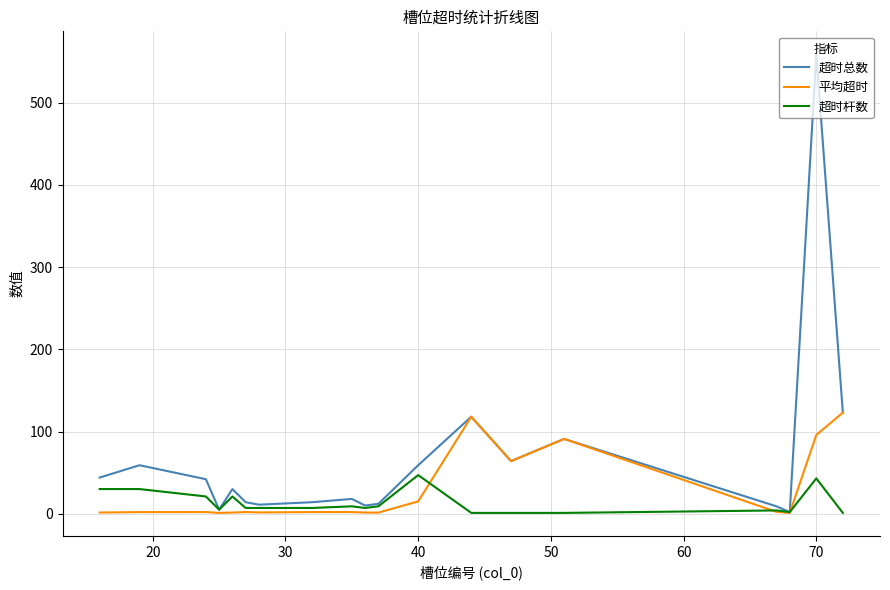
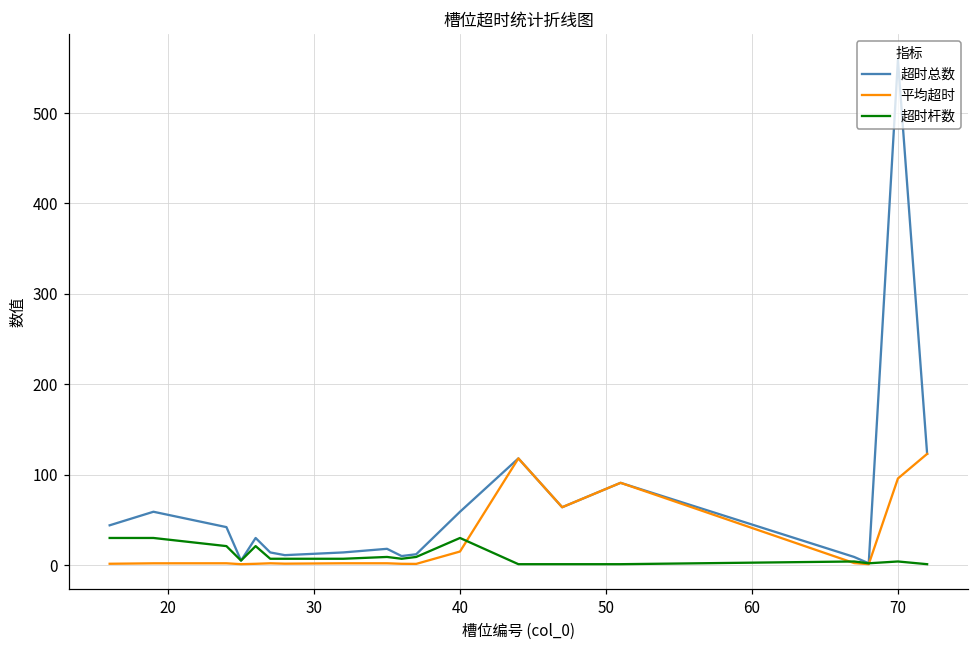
  {
    "超时总数": {
      "40": 60
    },
    "平均超时": {
      "40": 20,
      "70": 100
    },
    "超时杆数": {
-     "40": 50,
-     "70": 40
+     "40": 30,
+     "70": 0
    }
  }
